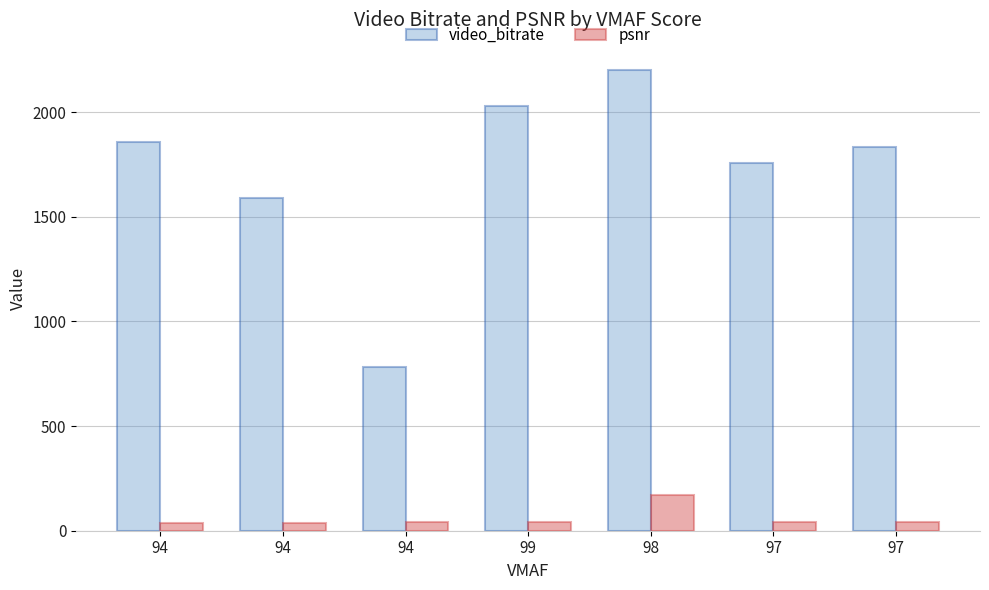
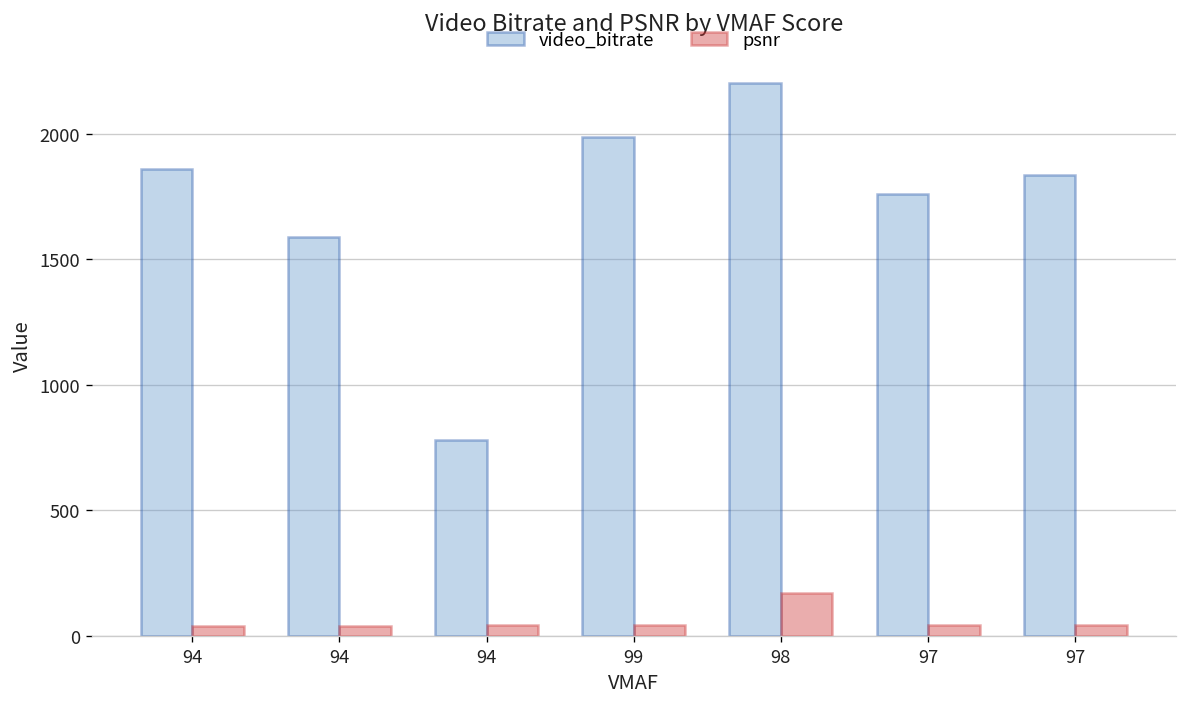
  {
    "video_bitrate": {
-     "99": 2030,
+     "99": 1990,
      "98": 2200
    },
    "psnr": {
      "99": 40,
      "98": 170
    }
  }
